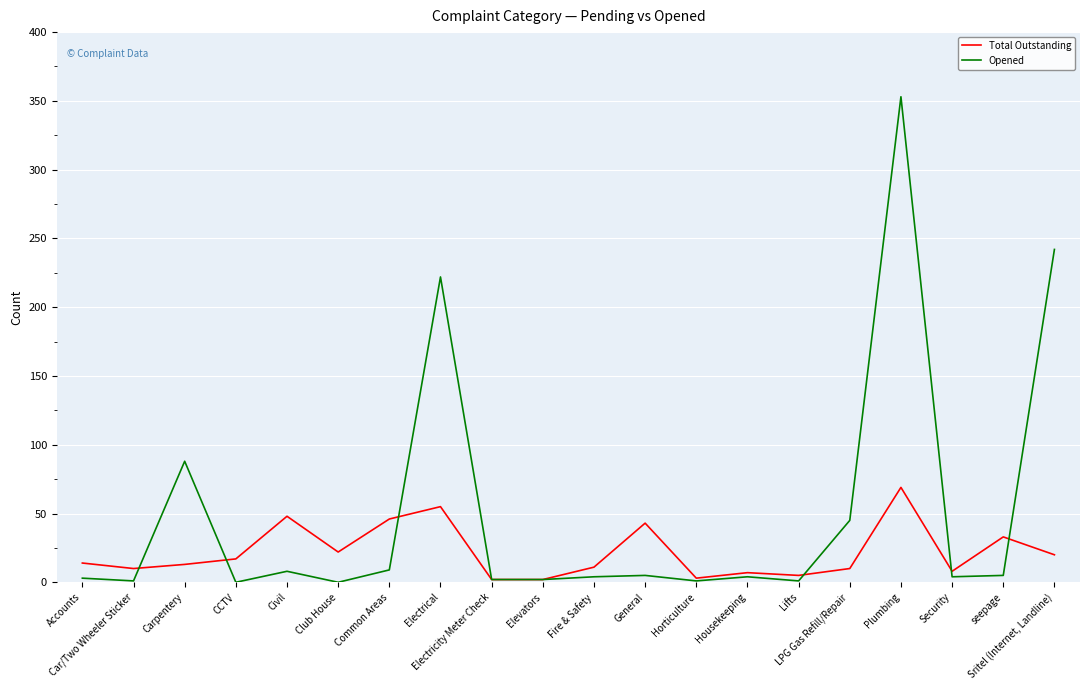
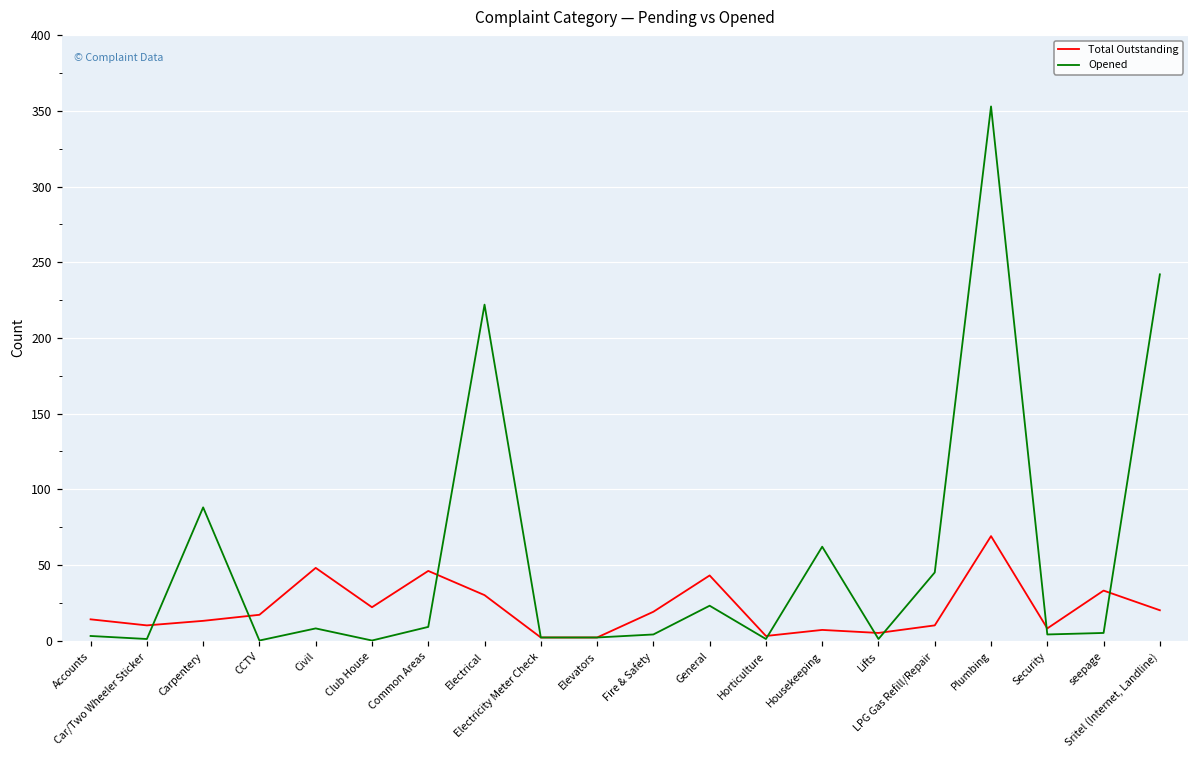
  {
    "Total Outstanding": {
      "Accounts": 14,
      "Car/Two Wheeler Sticker": 10,
      "Carpentery": 13,
      "CCTV": 17,
      "Civil": 48,
      "Club House": 22,
      "Common Areas": 46,
-     "Electrical": 55,
-     "Fire & Safety": 11,
+     "Electrical": 30,
+     "Fire & Safety": 19,
      "General": 43,
      "Horticulture": 3,
      "Housekeeping": 7,
      "Lifts": 5,
      "LPG Gas Refill/Repair": 10,
      "Plumbing": 69,
      "Security": 8,
      "seepage": 33,
      "Sritel (Internet, Landline)": 20
    },
    "Opened": {
      "Accounts": 3,
      "Car/Two Wheeler Sticker": 1,
      "Carpentery": 88,
      "CCTV": 0,
      "Civil": 8,
      "Club House": 0,
      "Common Areas": 9,
      "Electrical": 222,
      "Fire & Safety": 4,
-     "General": 5,
+     "General": 23,
      "Horticulture": 1,
-     "Housekeeping": 4,
+     "Housekeeping": 62,
      "Lifts": 1,
      "LPG Gas Refill/Repair": 45,
      "Plumbing": 353,
      "Security": 4,
      "seepage": 5,
      "Sritel (Internet, Landline)": 242
    }
  }
